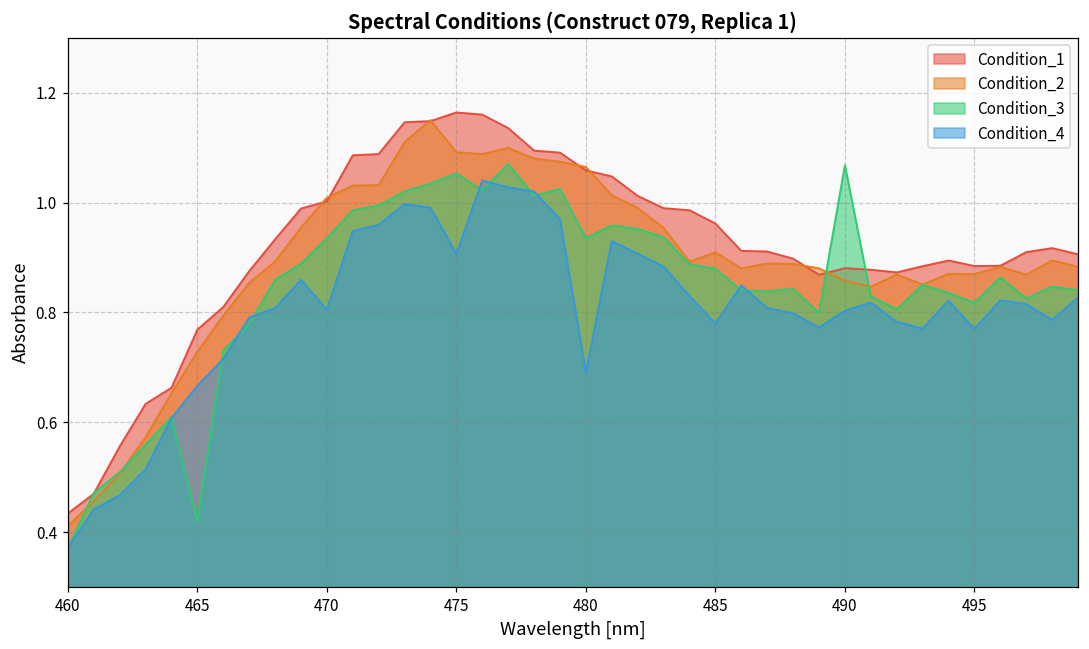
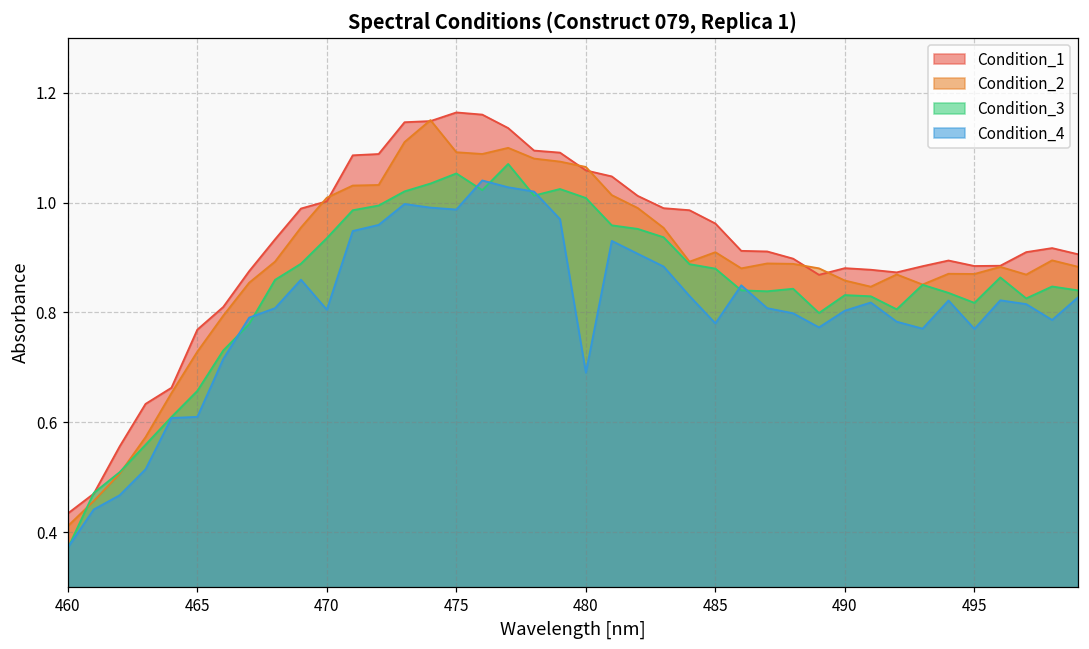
  {
    "Condition_3": {
-     "465": 0.42,
+     "465": 0.66,
      "470": 0.94,
      "475": 1.05,
-     "480": 0.94,
+     "480": 1.01,
      "485": 0.88,
-     "490": 1.07,
+     "490": 0.83,
      "495": 0.82
    },
    "Condition_4": {
-     "465": 0.67,
+     "465": 0.61,
      "470": 0.80,
-     "475": 0.91,
+     "475": 0.99,
      "480": 0.69,
      "485": 0.78,
      "490": 0.80,
      "495": 0.77
    }
  }
